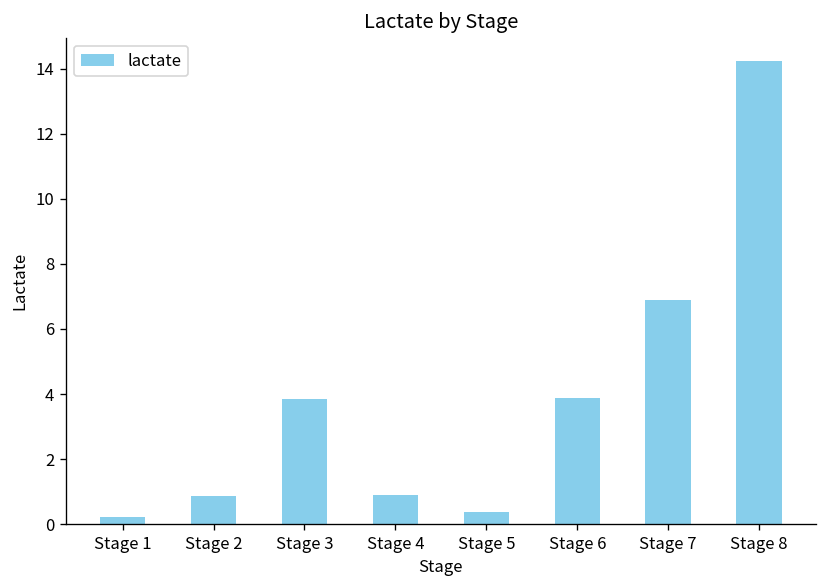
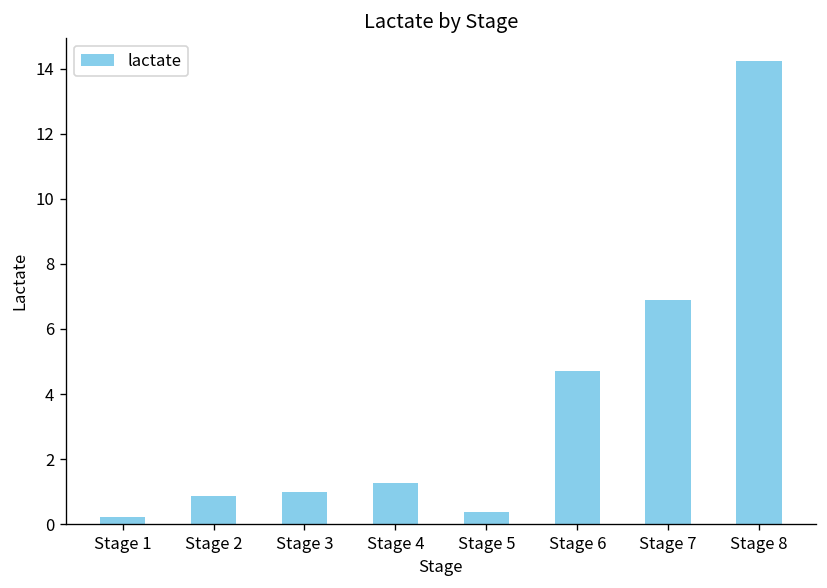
  {
    "Stage 1": 0.2,
    "Stage 2": 0.9,
-   "Stage 3": 3.9,
-   "Stage 4": 0.9,
+   "Stage 3": 1.0,
+   "Stage 4": 1.3,
    "Stage 5": 0.4,
-   "Stage 6": 3.9,
+   "Stage 6": 4.7,
    "Stage 7": 6.9,
    "Stage 8": 14.3
  }
